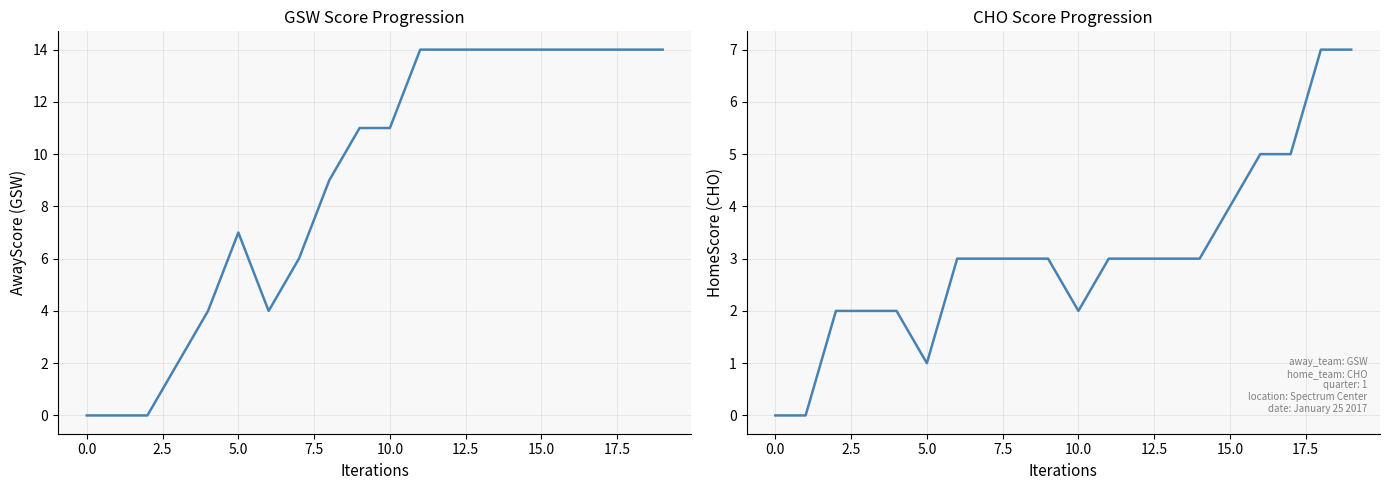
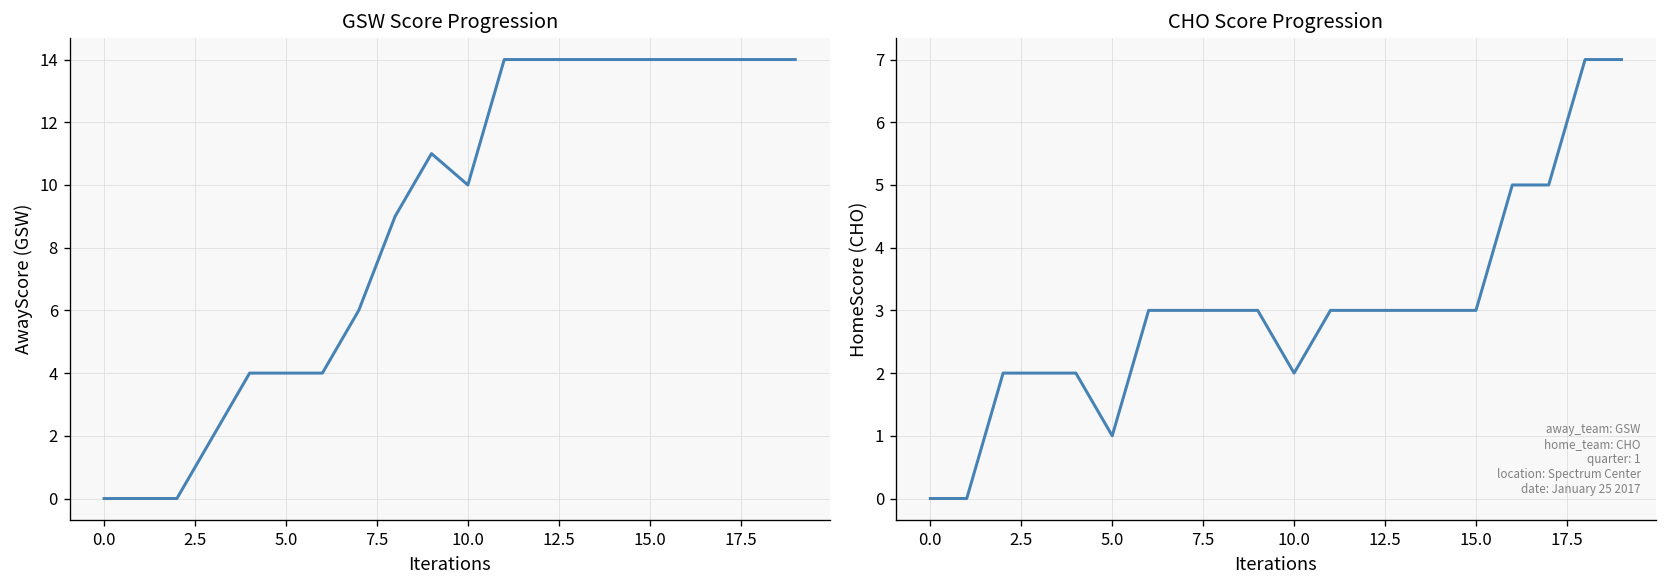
  {
    "GSW Score Progression": {
      "0.0": 0,
-     "5.0": 7,
-     "10.0": 11,
+     "5.0": 4,
+     "10.0": 10,
      "15.0": 14
    },
    "CHO Score Progression": {
      "0.0": 0,
      "5.0": 1,
      "10.0": 2,
-     "15.0": 4
+     "15.0": 3
    }
  }
